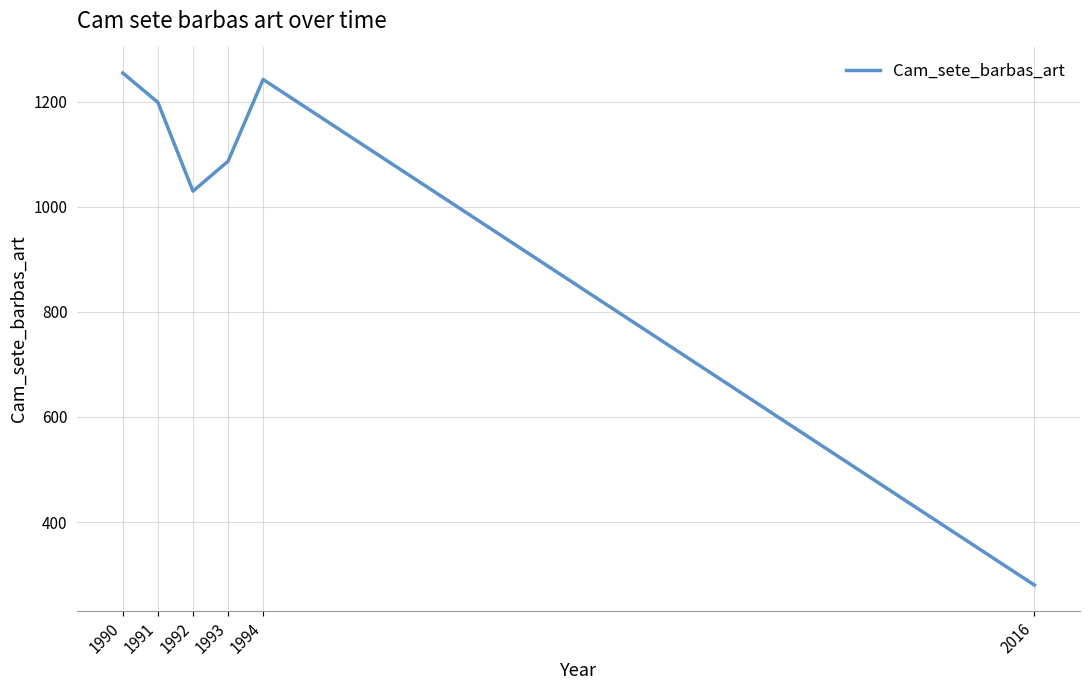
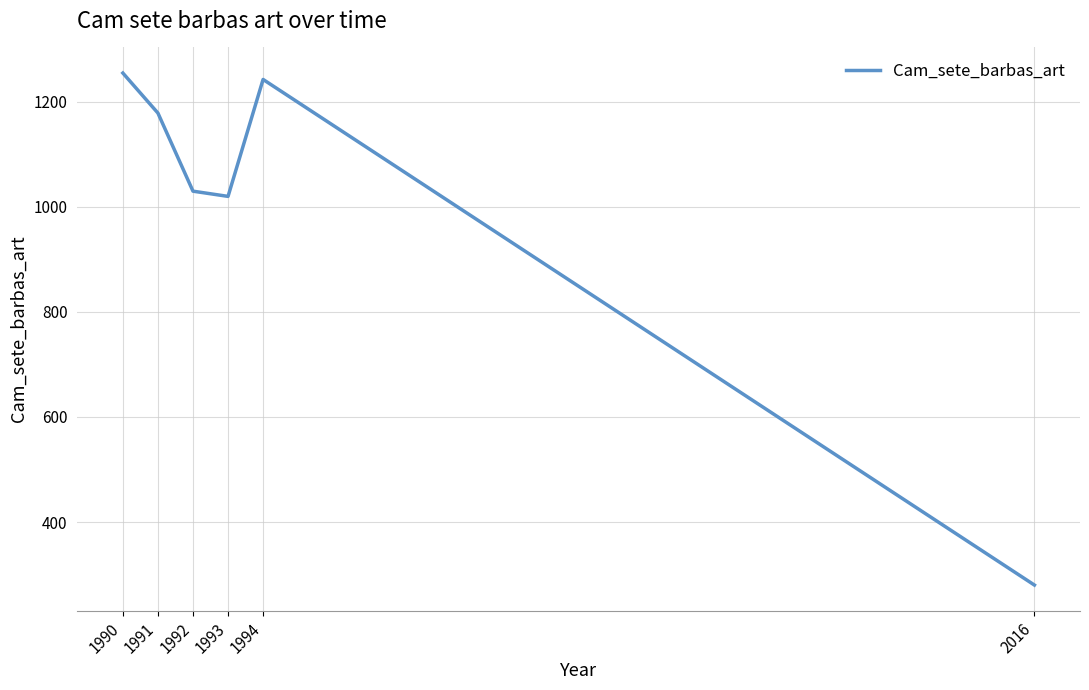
  {
    "1990": 1250,
-   "1991": 1200,
+   "1991": 1180,
    "1992": 1030,
-   "1993": 1090,
+   "1993": 1020,
    "1994": 1240,
    "2016": 280
  }
